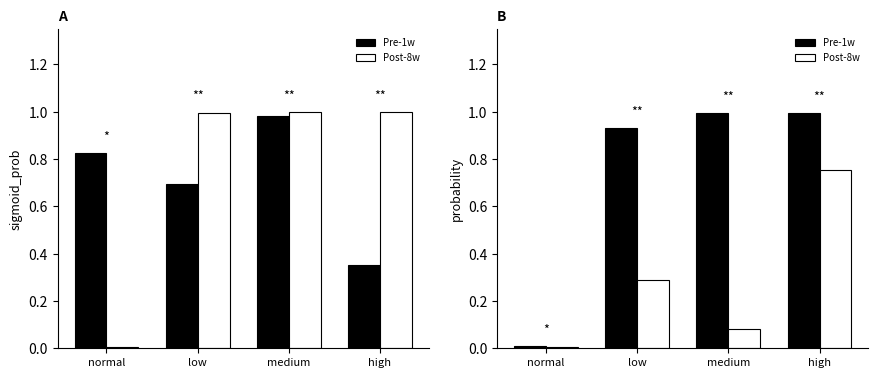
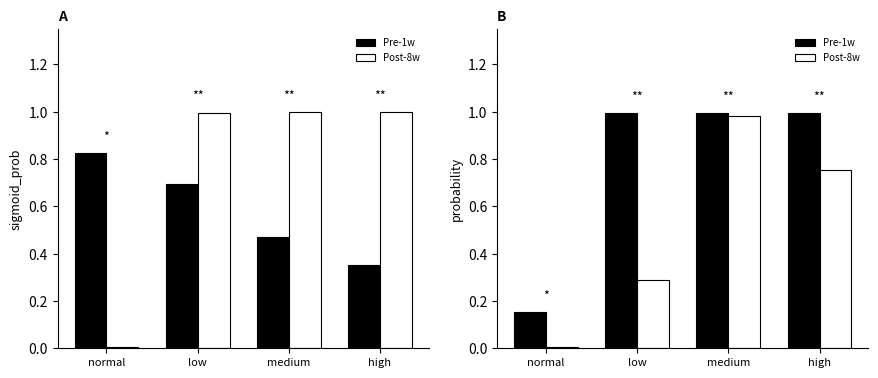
  {
    "A": {
      "Pre-1w": {
        "normal": 0.83,
        "low": 0.69,
-       "medium": 0.98,
+       "medium": 0.47,
        "high": 0.35
      },
      "Post-8w": {
        "low": 1.00,
        "medium": 1.00,
        "high": 1.00
      }
    },
    "B": {
      "Pre-1w": {
-       "normal": 0.01,
-       "low": 0.93,
+       "normal": 0.15,
+       "low": 0.99,
        "medium": 1.00,
        "high": 1.00
      },
      "Post-8w": {
        "low": 0.29,
-       "medium": 0.08,
+       "medium": 0.98,
        "high": 0.75
      }
    }
  }
